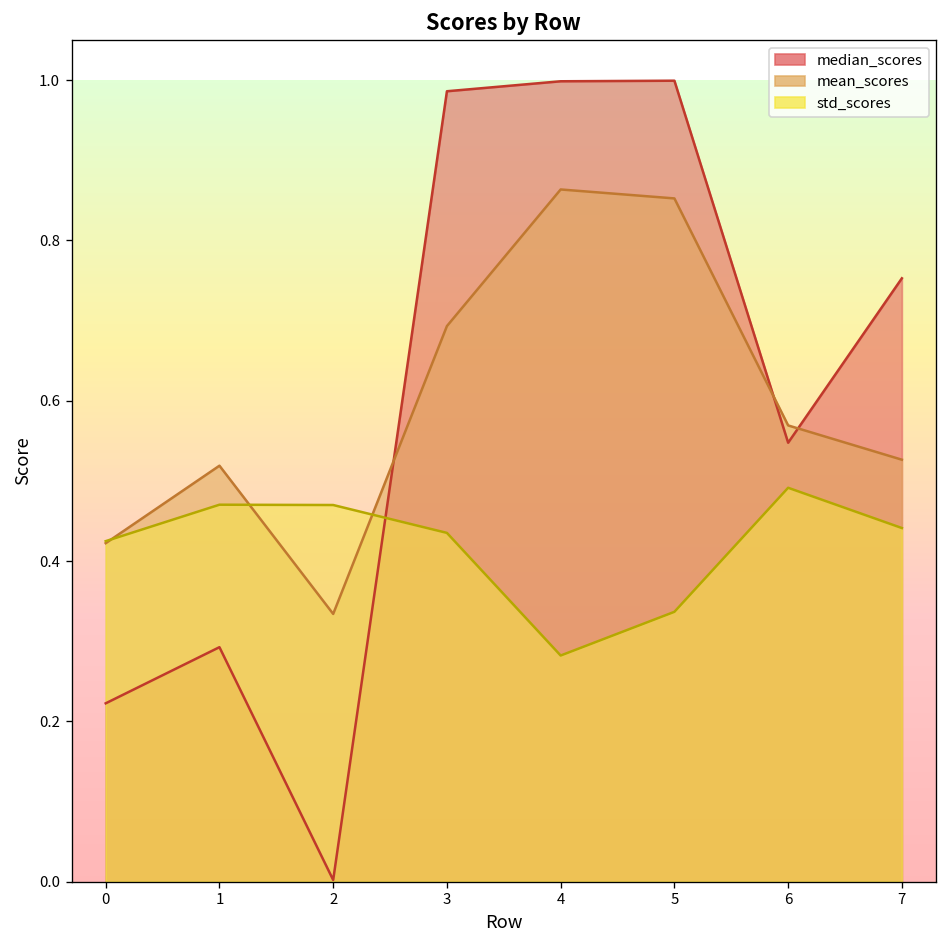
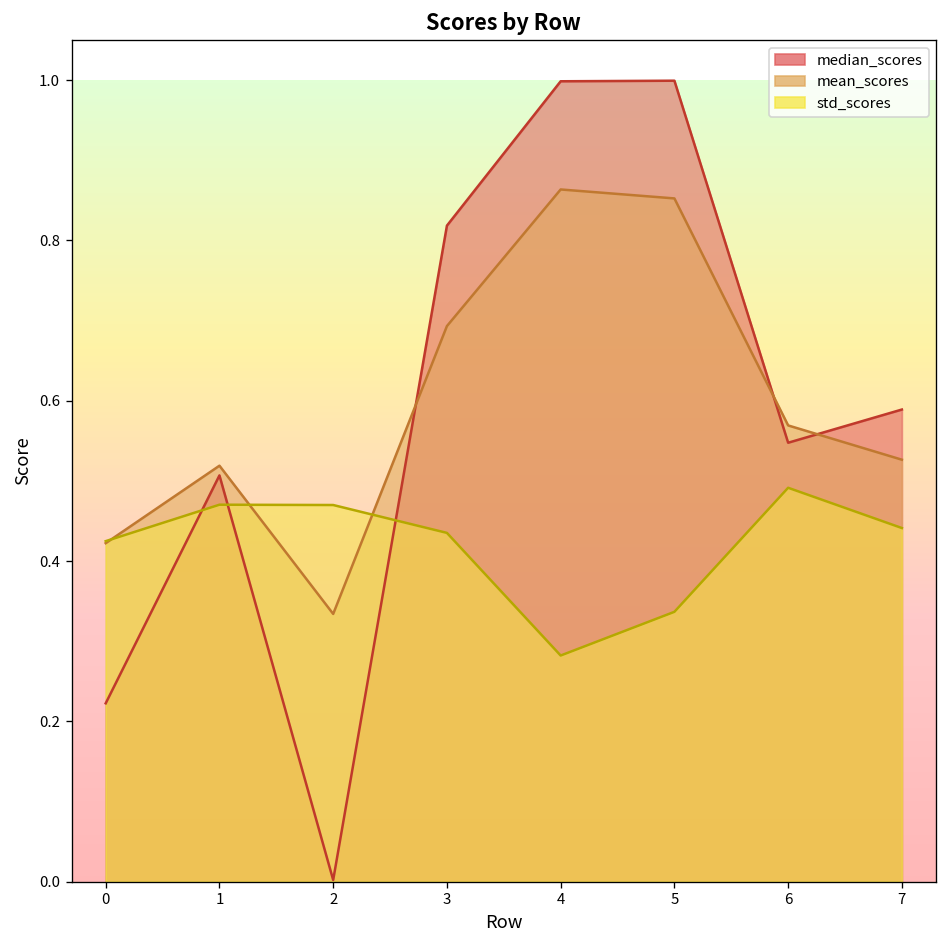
  {
    "median_scores": {
      "0": 0.22,
-     "1": 0.29,
+     "1": 0.51,
      "2": 0.00,
-     "3": 0.99,
+     "3": 0.82,
      "4": 1.00,
      "5": 1.00,
      "6": 0.55,
-     "7": 0.75
+     "7": 0.59
    }
  }
